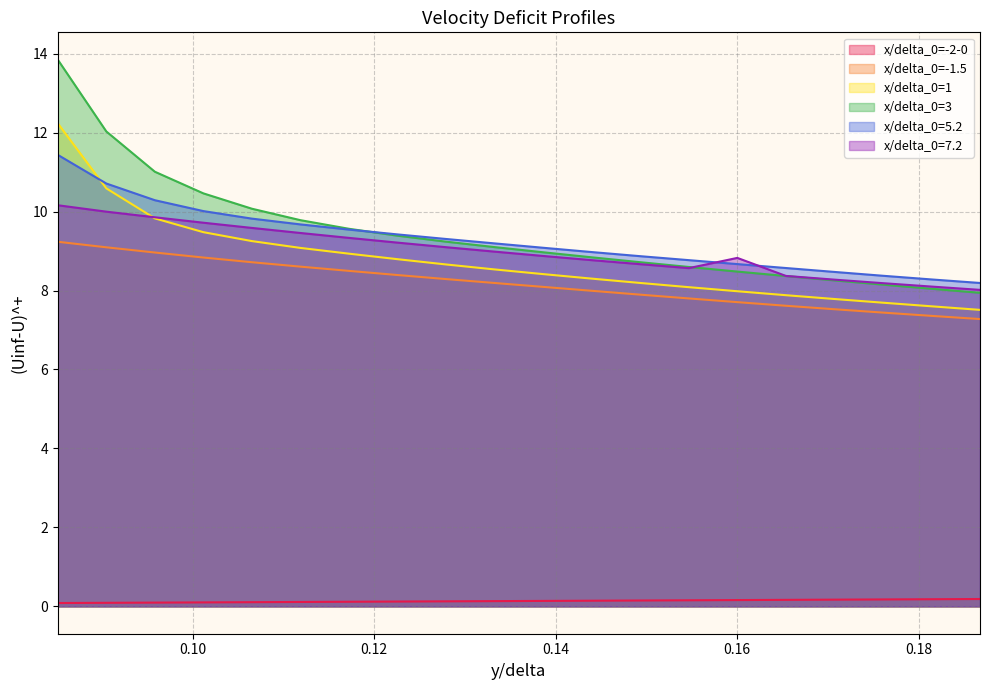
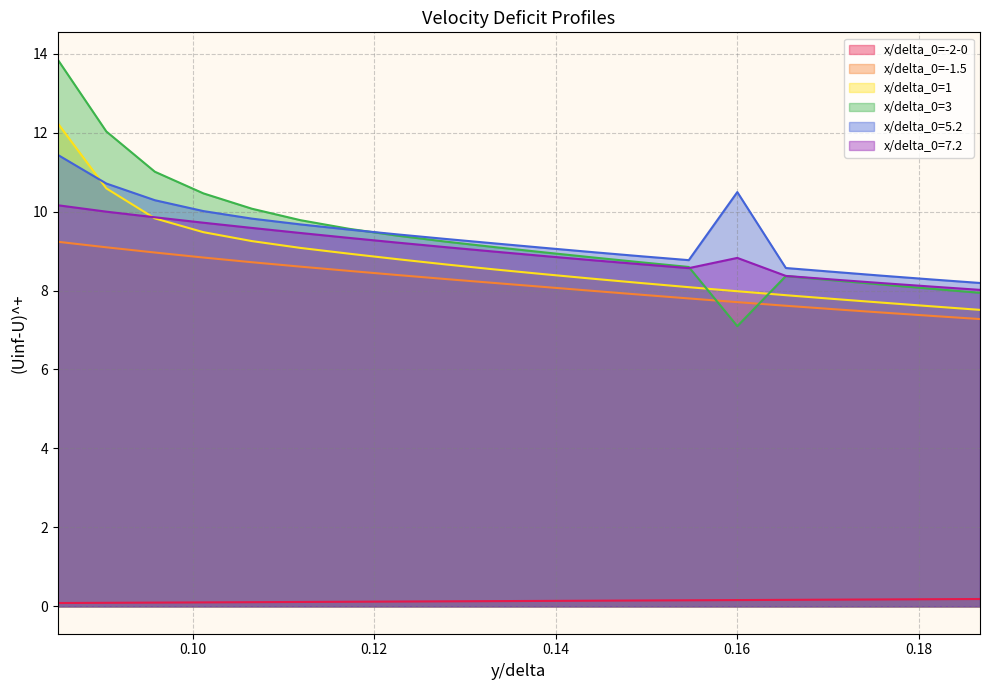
  {
    "x/delta_0=-2-0": {
      "0.16": 0.2
    },
    "x/delta_0=3": {
-     "0.16": 8.5
+     "0.16": 7.1
    },
    "x/delta_0=5.2": {
-     "0.16": 8.7
+     "0.16": 10.5
    },
    "x/delta_0=7.2": {
      "0.16": 8.8
    }
  }
